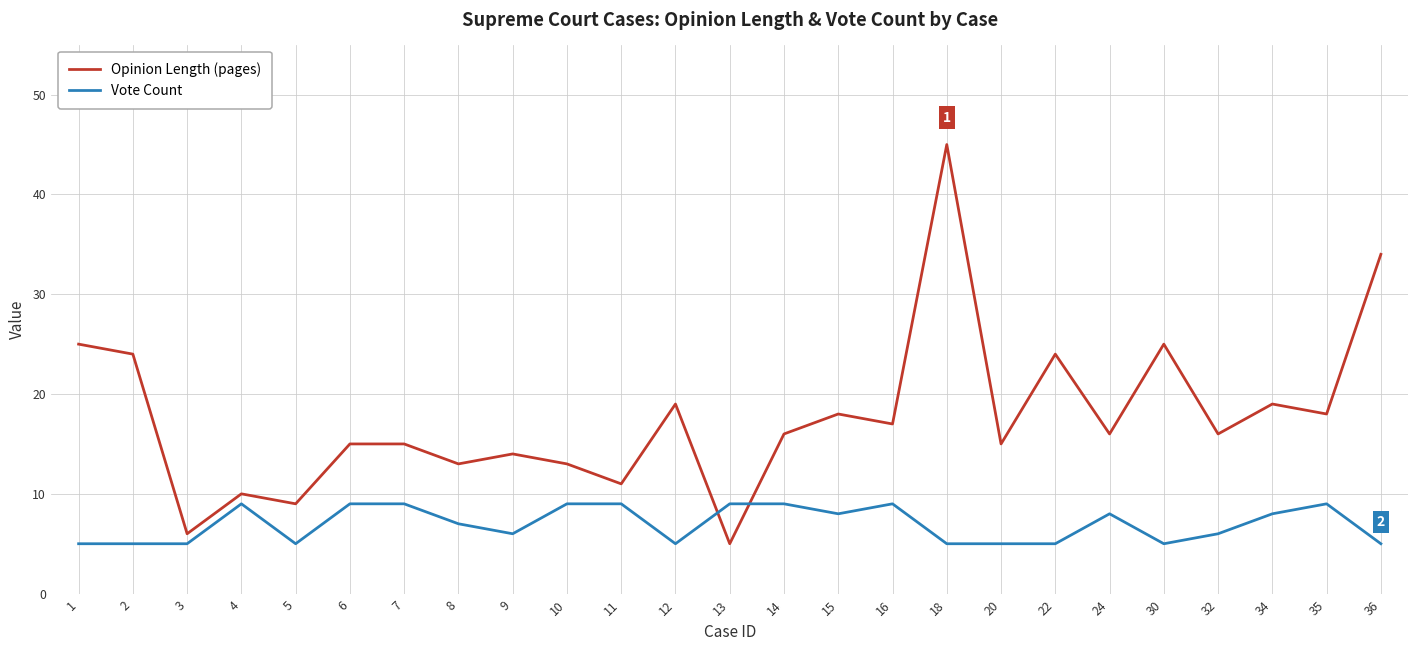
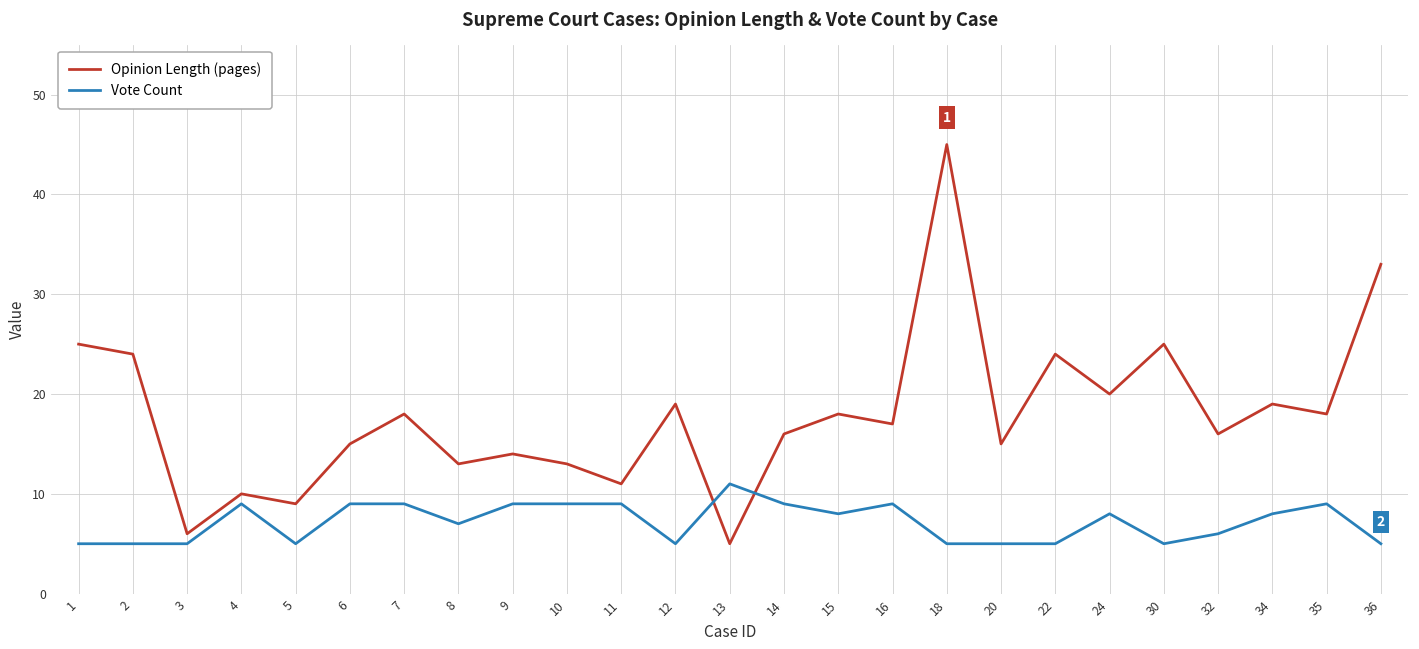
  {
    "Opinion Length (pages)": {
      "1": 25,
      "2": 24,
      "3": 6,
      "4": 10,
      "5": 9,
      "6": 15,
-     "7": 15,
+     "7": 18,
      "8": 13,
      "9": 14,
      "10": 13,
      "11": 11,
      "12": 19,
      "13": 5,
      "14": 16,
      "15": 18,
      "16": 17,
      "20": 15,
      "22": 24,
-     "24": 16,
+     "24": 20,
      "30": 25,
      "32": 16,
      "34": 19,
      "35": 18,
-     "36": 34
+     "36": 33
    },
    "Vote Count": {
      "1": 5,
      "2": 5,
      "3": 5,
      "4": 9,
      "5": 5,
      "6": 9,
      "7": 9,
      "8": 7,
-     "9": 6,
+     "9": 9,
      "10": 9,
      "11": 9,
      "12": 5,
-     "13": 9,
+     "13": 11,
      "14": 9,
      "15": 8,
      "16": 9,
      "18": 5,
      "20": 5,
      "22": 5,
      "24": 8,
      "30": 5,
      "32": 6,
      "34": 8,
      "35": 9
    }
  }
